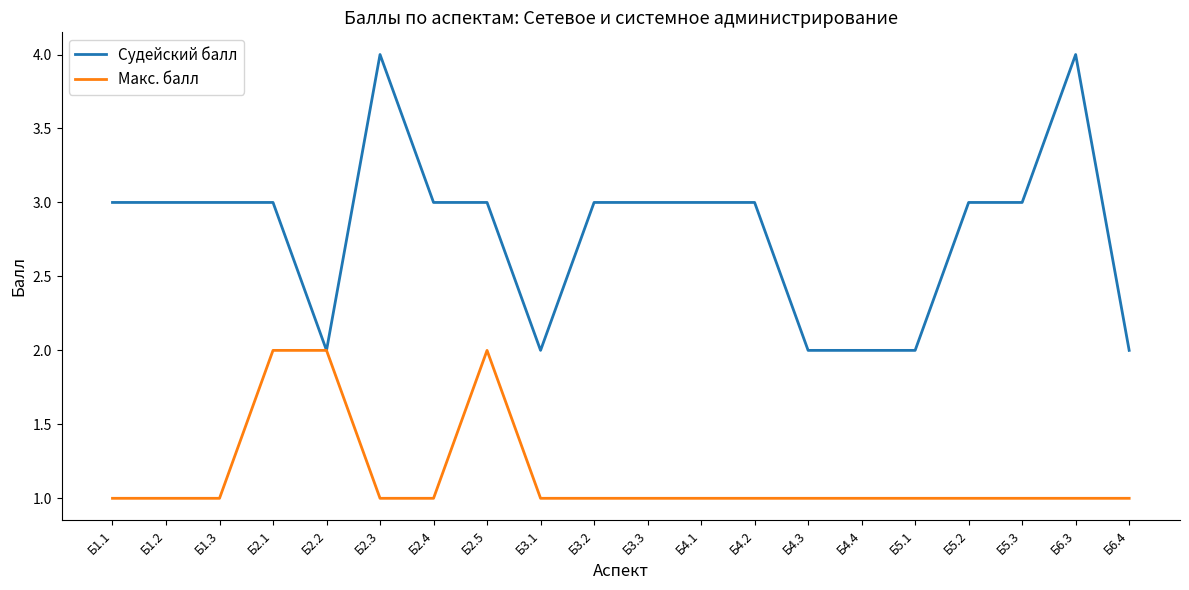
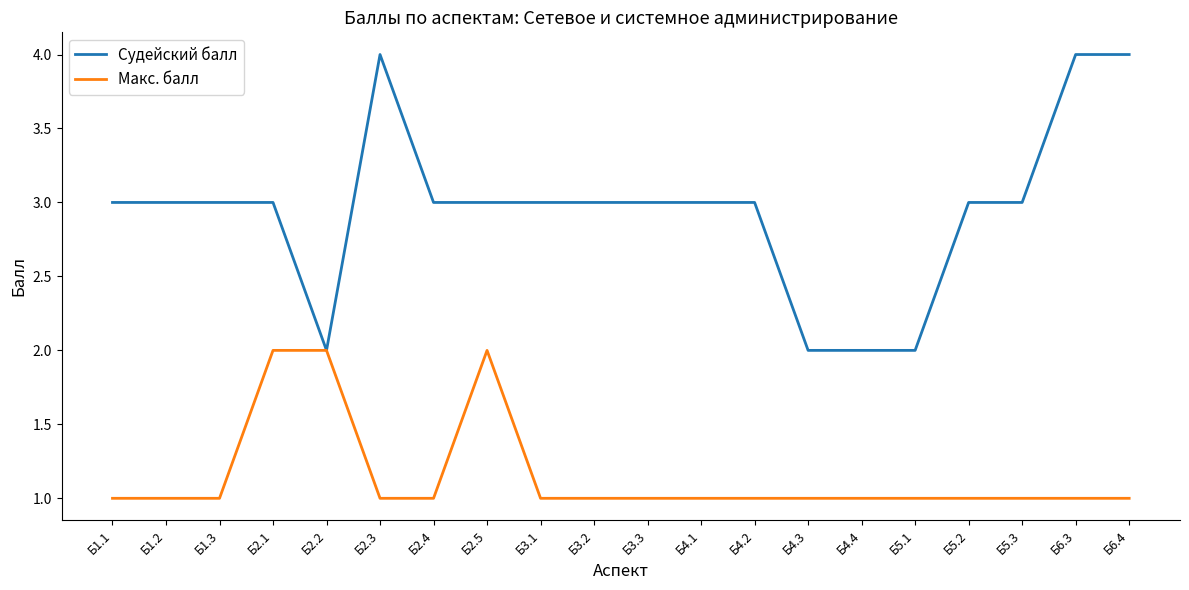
  {
    "Судейский балл": {
      "Б1.1": 3,
      "Б1.2": 3,
      "Б1.3": 3,
      "Б2.1": 3,
      "Б2.3": 4,
      "Б2.4": 3,
      "Б2.5": 3,
-     "Б3.1": 2,
+     "Б3.1": 3,
      "Б3.2": 3,
      "Б3.3": 3,
      "Б4.1": 3,
      "Б4.2": 3,
      "Б4.3": 2,
      "Б4.4": 2,
      "Б5.1": 2,
      "Б5.2": 3,
      "Б5.3": 3,
      "Б6.3": 4,
-     "Б6.4": 2
+     "Б6.4": 4
    },
    "Макс. балл": {
      "Б1.1": 1,
      "Б1.2": 1,
      "Б1.3": 1,
      "Б2.1": 2,
      "Б2.3": 1,
      "Б2.4": 1,
      "Б2.5": 2,
      "Б3.1": 1,
      "Б3.2": 1,
      "Б3.3": 1,
      "Б4.1": 1,
      "Б4.2": 1,
      "Б4.3": 1,
      "Б4.4": 1,
      "Б5.1": 1,
      "Б5.2": 1,
      "Б5.3": 1,
      "Б6.3": 1,
      "Б6.4": 1
    }
  }
